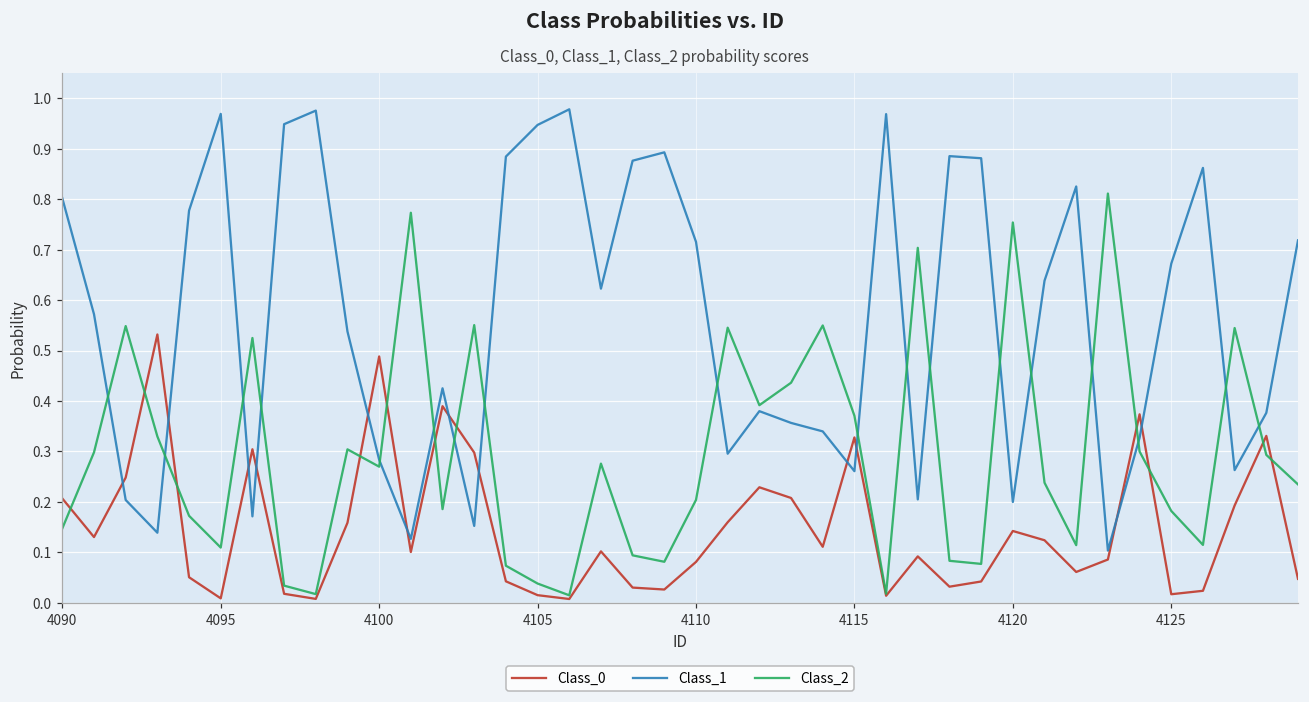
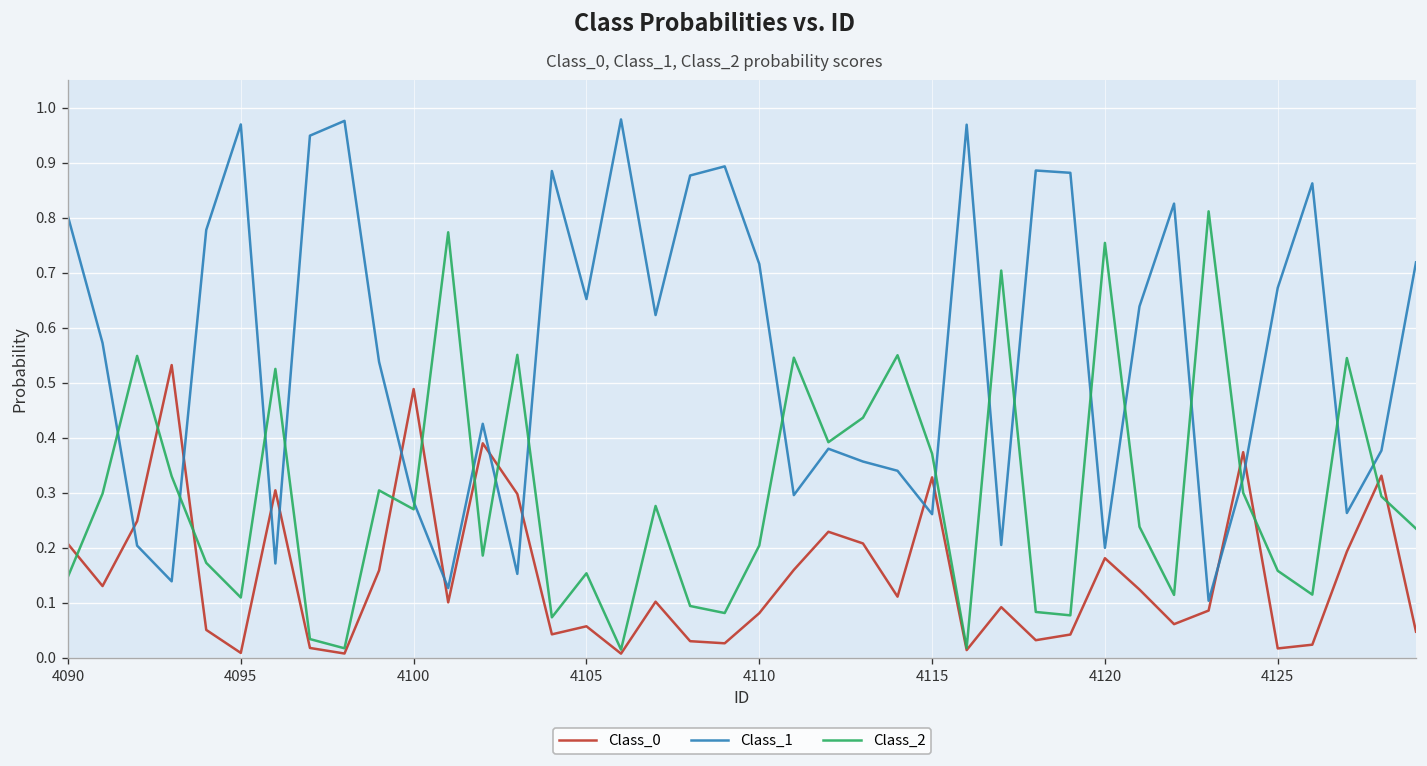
  {
    "Class_0": {
      "4090": 0.21,
      "4095": 0.01,
      "4100": 0.49,
-     "4105": 0.01,
+     "4105": 0.06,
      "4110": 0.08,
      "4115": 0.33,
-     "4120": 0.14,
+     "4120": 0.18,
      "4125": 0.02
    },
    "Class_1": {
      "4090": 0.80,
      "4095": 0.97,
      "4100": 0.28,
-     "4105": 0.95,
+     "4105": 0.65,
      "4110": 0.72,
      "4115": 0.26,
      "4120": 0.20,
      "4125": 0.67
    },
    "Class_2": {
      "4090": 0.15,
      "4095": 0.11,
      "4100": 0.27,
-     "4105": 0.04,
+     "4105": 0.15,
      "4110": 0.20,
      "4115": 0.37,
      "4120": 0.75,
-     "4125": 0.18
+     "4125": 0.16
    }
  }
